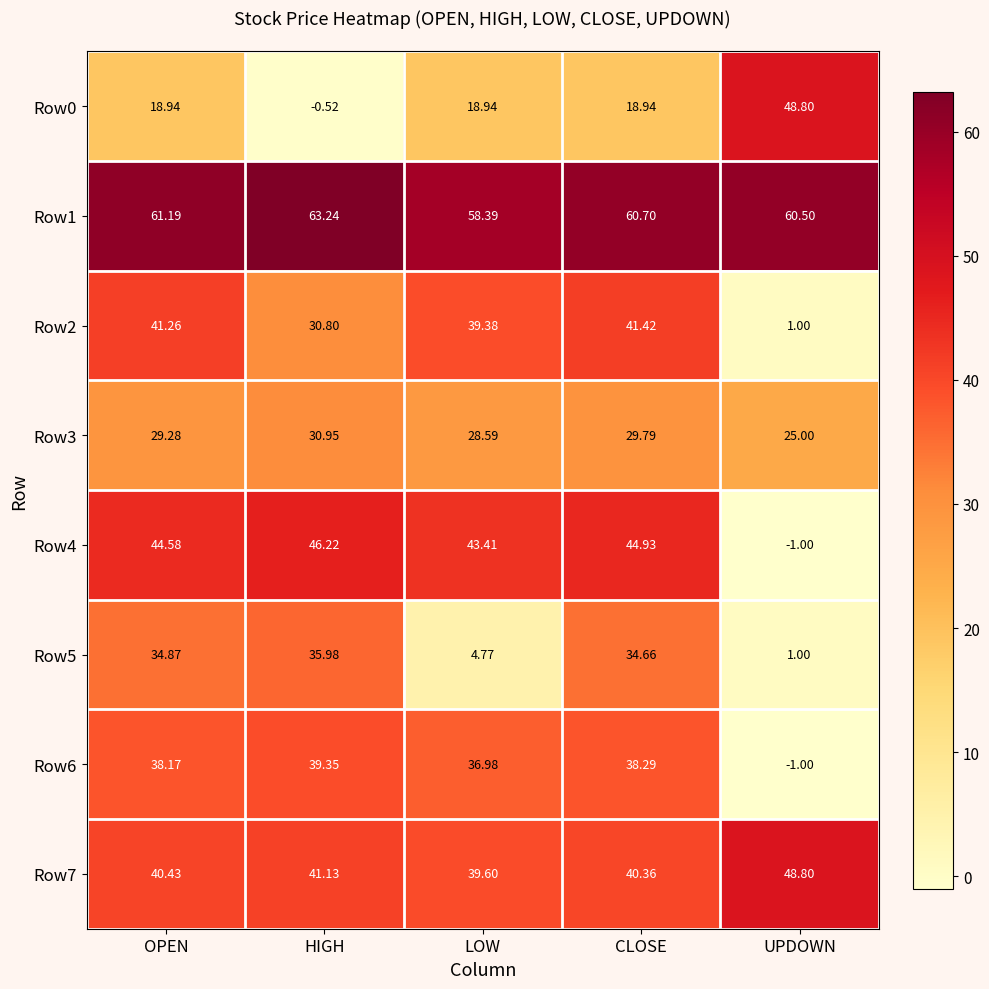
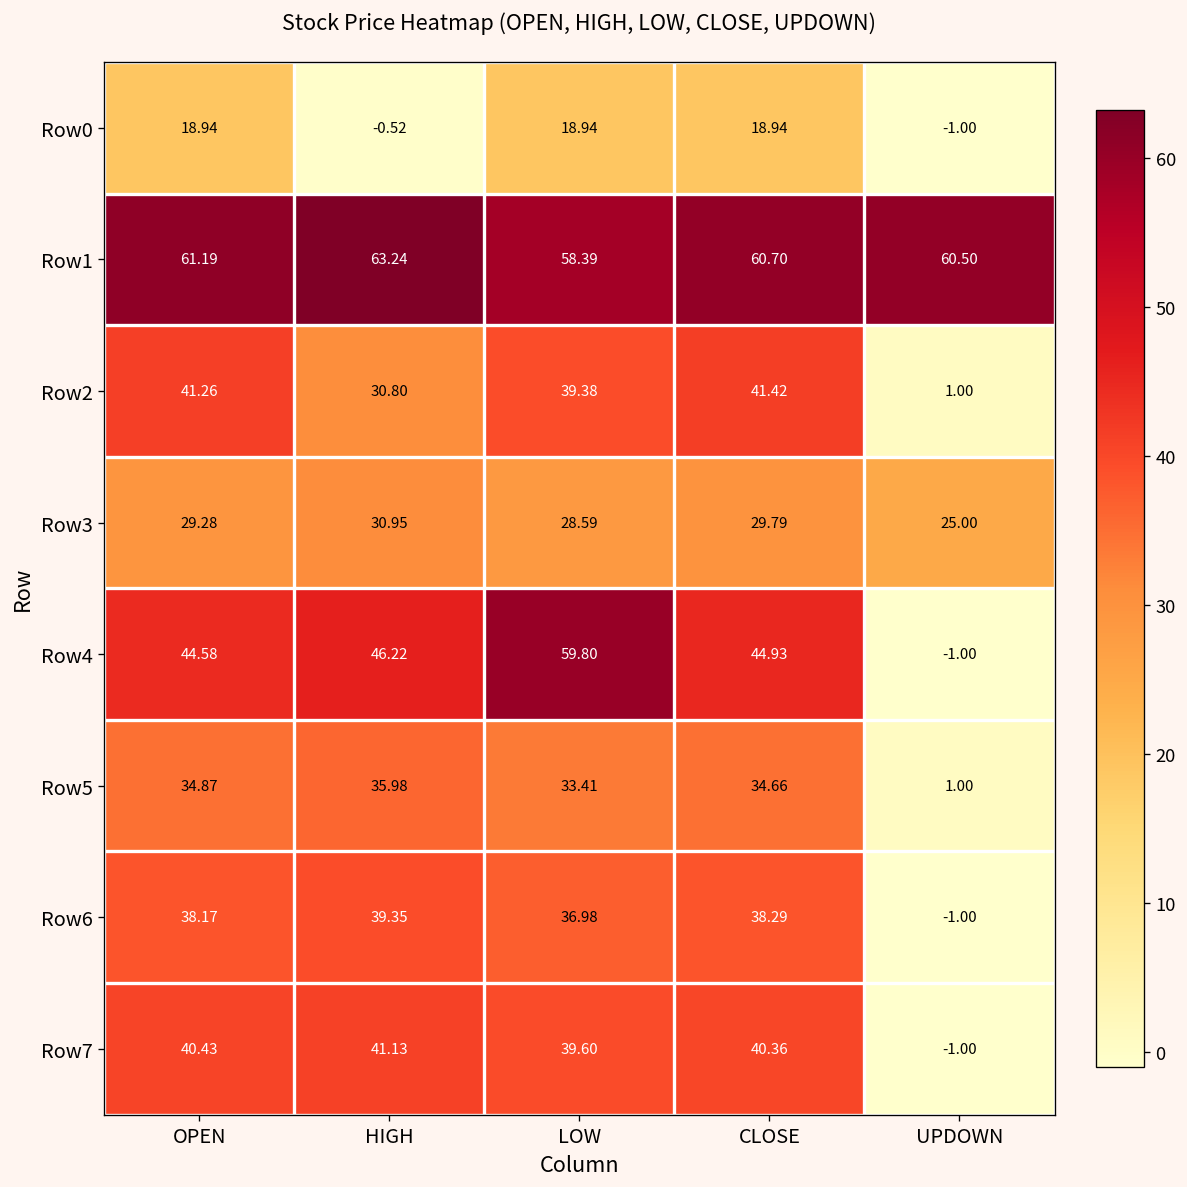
  {
    "Row0": {
      "OPEN": 18.94,
      "HIGH": -0.52,
      "LOW": 18.94,
      "CLOSE": 18.94,
-     "UPDOWN": 48.80
+     "UPDOWN": -1.00
    },
    "Row1": {
      "OPEN": 61.19,
      "HIGH": 63.24,
      "LOW": 58.39,
      "CLOSE": 60.70,
      "UPDOWN": 60.50
    },
    "Row2": {
      "OPEN": 41.26,
      "HIGH": 30.80,
      "LOW": 39.38,
      "CLOSE": 41.42,
      "UPDOWN": 1.00
    },
    "Row3": {
      "OPEN": 29.28,
      "HIGH": 30.95,
      "LOW": 28.59,
      "CLOSE": 29.79,
      "UPDOWN": 25.00
    },
    "Row4": {
      "OPEN": 44.58,
      "HIGH": 46.22,
-     "LOW": 43.41,
+     "LOW": 59.80,
      "CLOSE": 44.93,
      "UPDOWN": -1.00
    },
    "Row5": {
      "OPEN": 34.87,
      "HIGH": 35.98,
-     "LOW": 4.77,
+     "LOW": 33.41,
      "CLOSE": 34.66,
      "UPDOWN": 1.00
    },
    "Row6": {
      "OPEN": 38.17,
      "HIGH": 39.35,
      "LOW": 36.98,
      "CLOSE": 38.29,
      "UPDOWN": -1.00
    },
    "Row7": {
      "OPEN": 40.43,
      "HIGH": 41.13,
      "LOW": 39.60,
      "CLOSE": 40.36,
-     "UPDOWN": 48.80
+     "UPDOWN": -1.00
    }
  }
